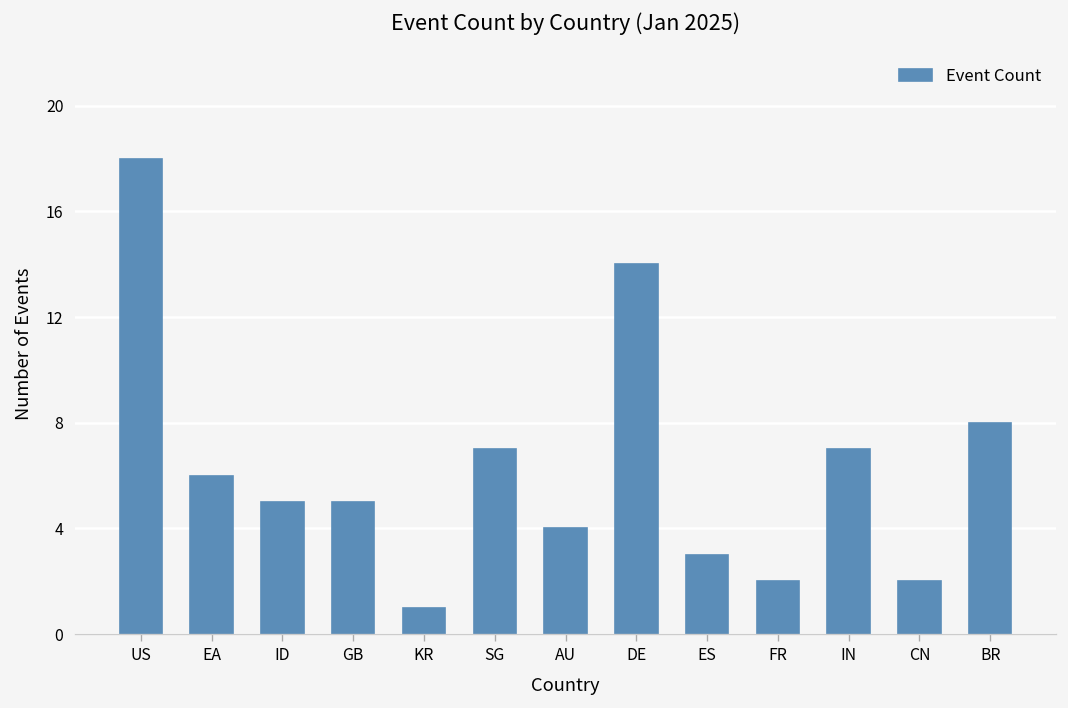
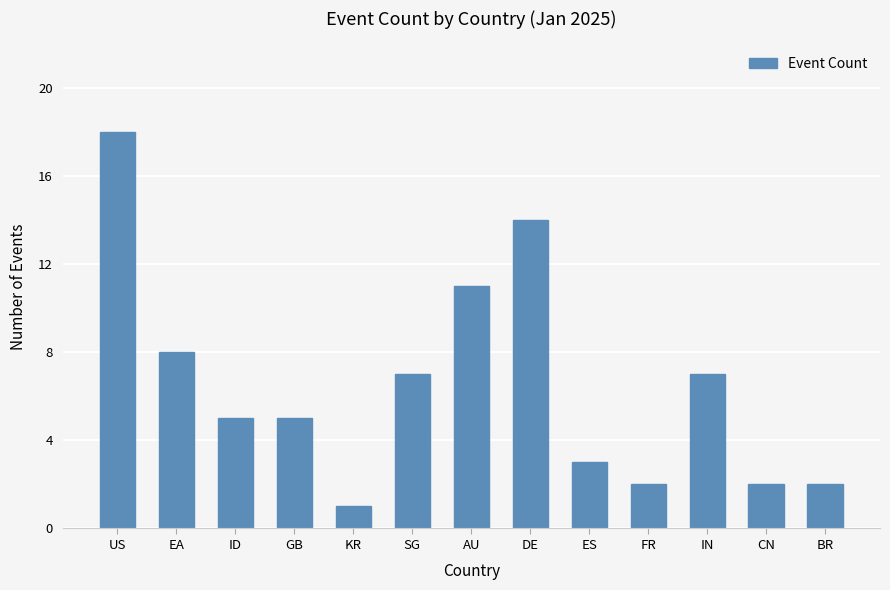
  {
    "US": 18,
-   "EA": 6,
+   "EA": 8,
    "ID": 5,
    "GB": 5,
    "KR": 1,
    "SG": 7,
-   "AU": 4,
+   "AU": 11,
    "DE": 14,
    "ES": 3,
    "FR": 2,
    "IN": 7,
    "CN": 2,
-   "BR": 8
+   "BR": 2
  }
